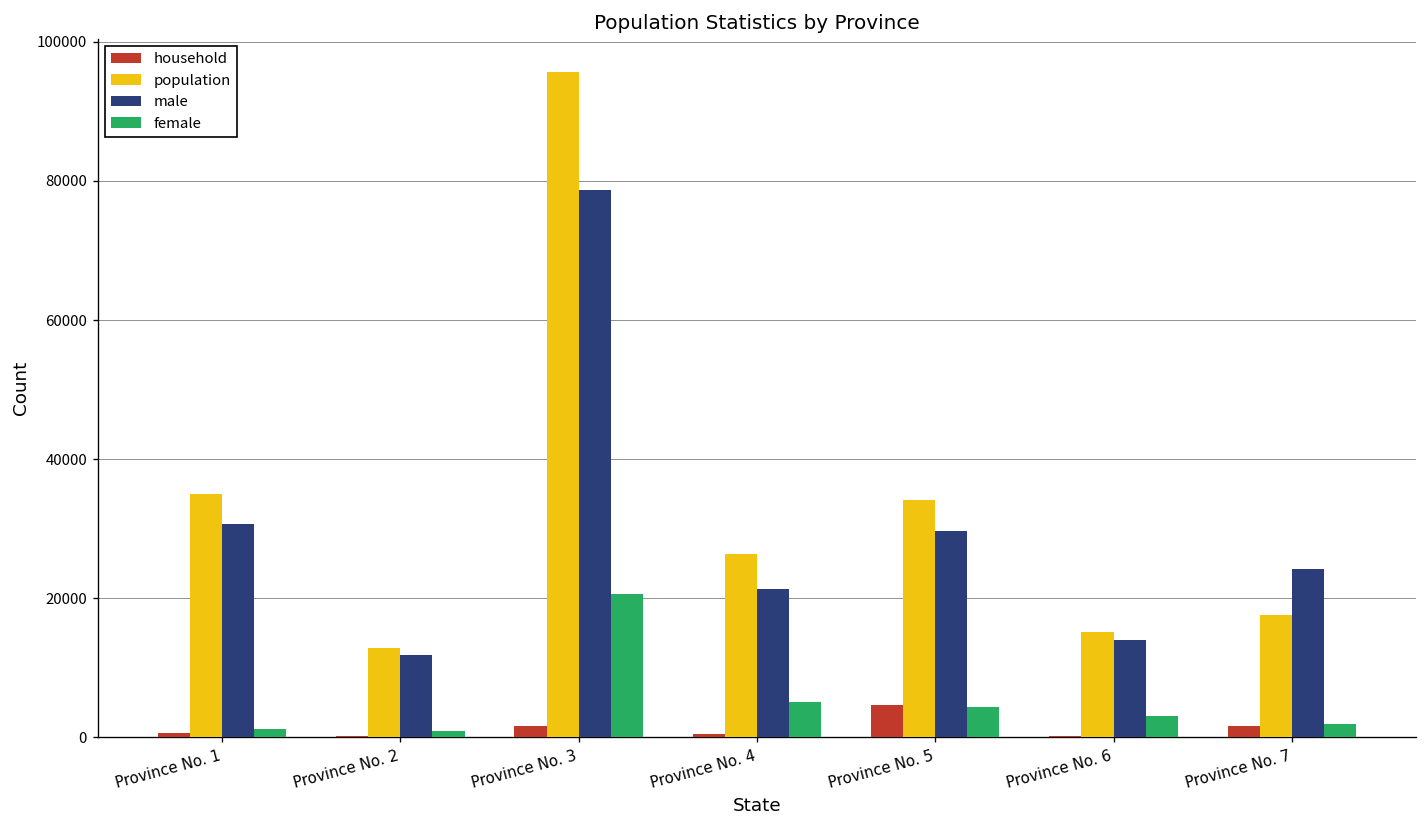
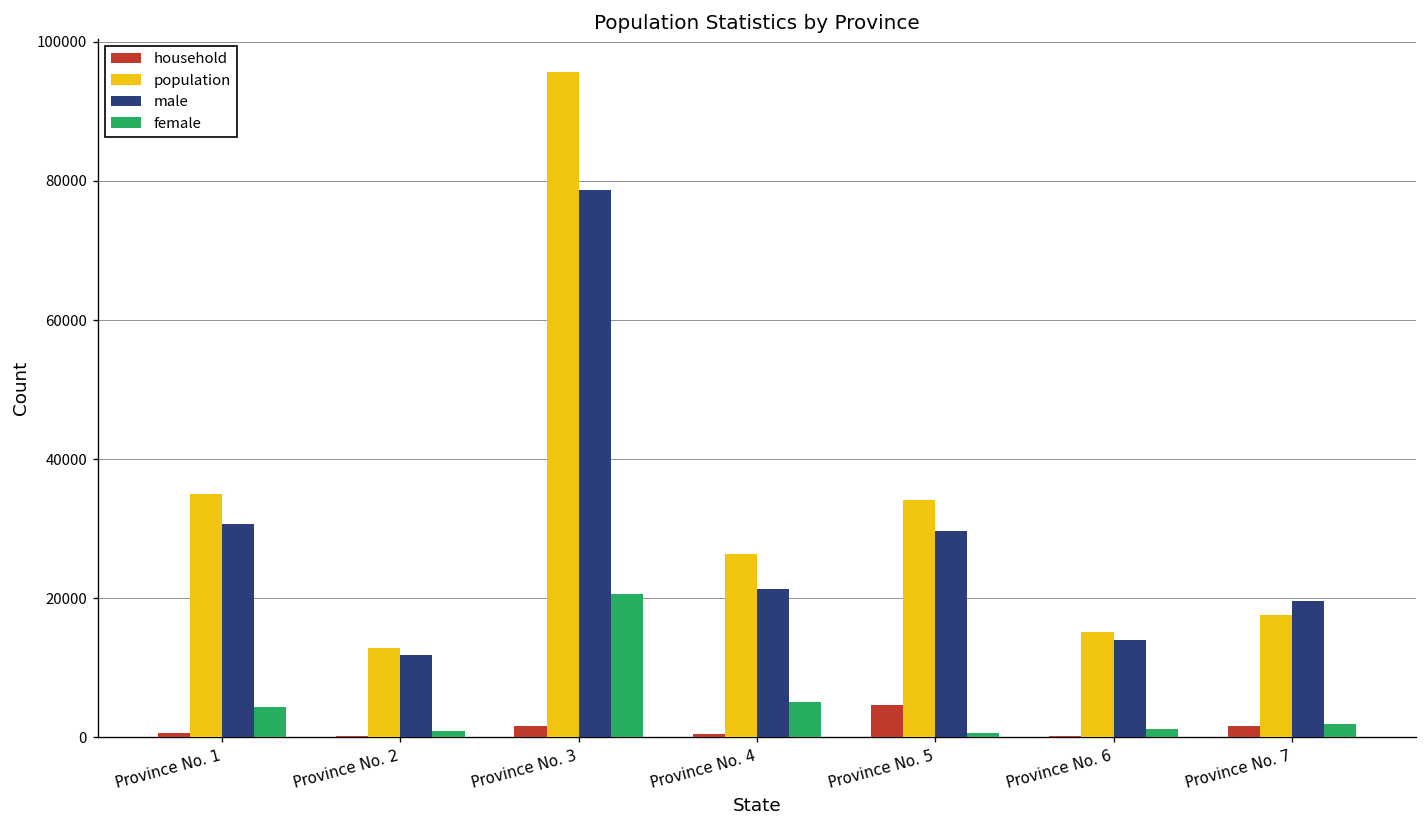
  {
    "household": {
      "Province No. 1": 1000,
      "Province No. 3": 2000,
      "Province No. 4": 1000,
      "Province No. 5": 5000,
      "Province No. 7": 2000
    },
    "population": {
      "Province No. 1": 35000,
      "Province No. 2": 13000,
      "Province No. 3": 96000,
      "Province No. 4": 26000,
      "Province No. 5": 34000,
      "Province No. 6": 15000,
      "Province No. 7": 18000
    },
    "male": {
      "Province No. 1": 31000,
      "Province No. 2": 12000,
      "Province No. 3": 79000,
      "Province No. 4": 21000,
      "Province No. 5": 30000,
      "Province No. 6": 14000,
-     "Province No. 7": 24000
+     "Province No. 7": 20000
    },
    "female": {
-     "Province No. 1": 1000,
+     "Province No. 1": 4000,
      "Province No. 2": 1000,
      "Province No. 3": 21000,
      "Province No. 4": 5000,
-     "Province No. 5": 4000,
-     "Province No. 6": 3000,
+     "Province No. 5": 1000,
+     "Province No. 6": 1000,
      "Province No. 7": 2000
    }
  }
